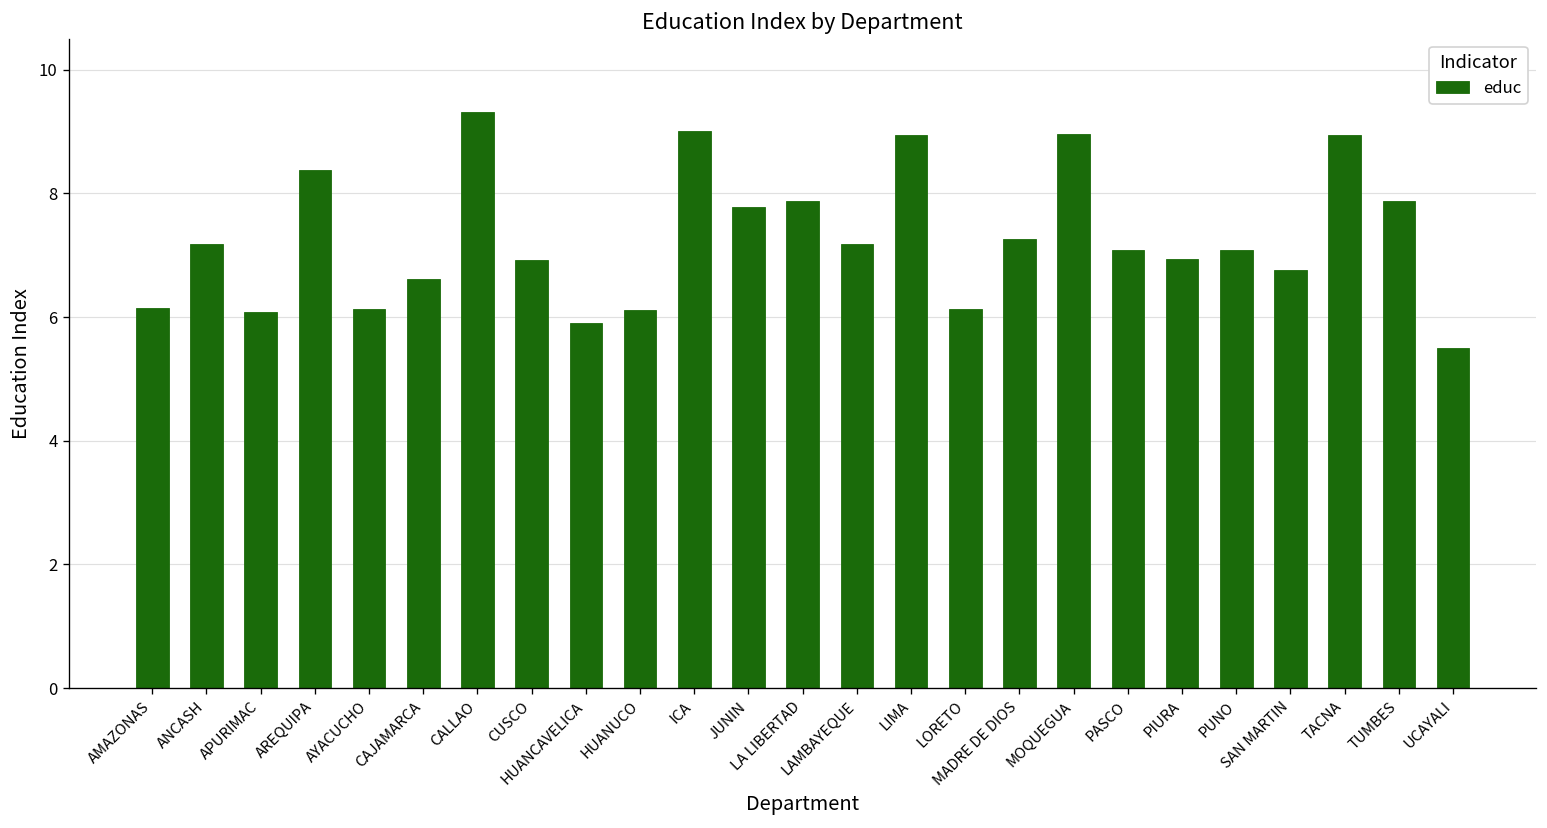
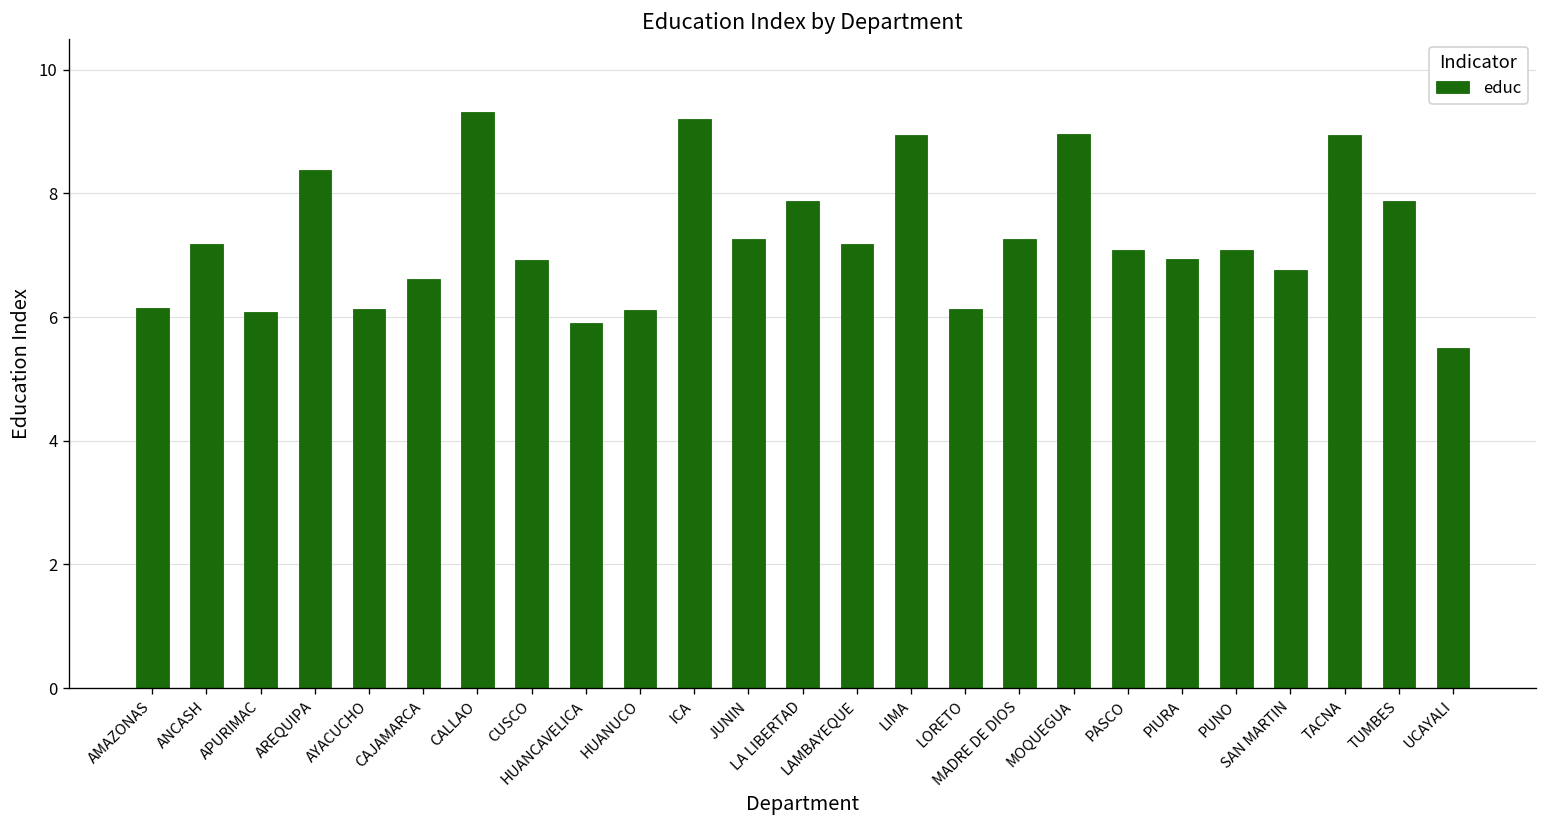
  {
    "AMAZONAS": 6.1,
    "ANCASH": 7.2,
    "APURIMAC": 6.1,
    "AREQUIPA": 8.4,
    "AYACUCHO": 6.1,
    "CAJAMARCA": 6.6,
    "CALLAO": 9.3,
    "CUSCO": 6.9,
    "HUANCAVELICA": 5.9,
    "HUANUCO": 6.1,
-   "ICA": 9.0,
-   "JUNIN": 7.8,
+   "ICA": 9.2,
+   "JUNIN": 7.3,
    "LA LIBERTAD": 7.9,
    "LAMBAYEQUE": 7.2,
    "LIMA": 8.9,
    "LORETO": 6.1,
    "MADRE DE DIOS": 7.3,
    "MOQUEGUA": 9.0,
    "PASCO": 7.1,
    "PIURA": 6.9,
    "PUNO": 7.1,
    "SAN MARTIN": 6.8,
    "TACNA": 8.9,
    "TUMBES": 7.9,
    "UCAYALI": 5.5
  }
